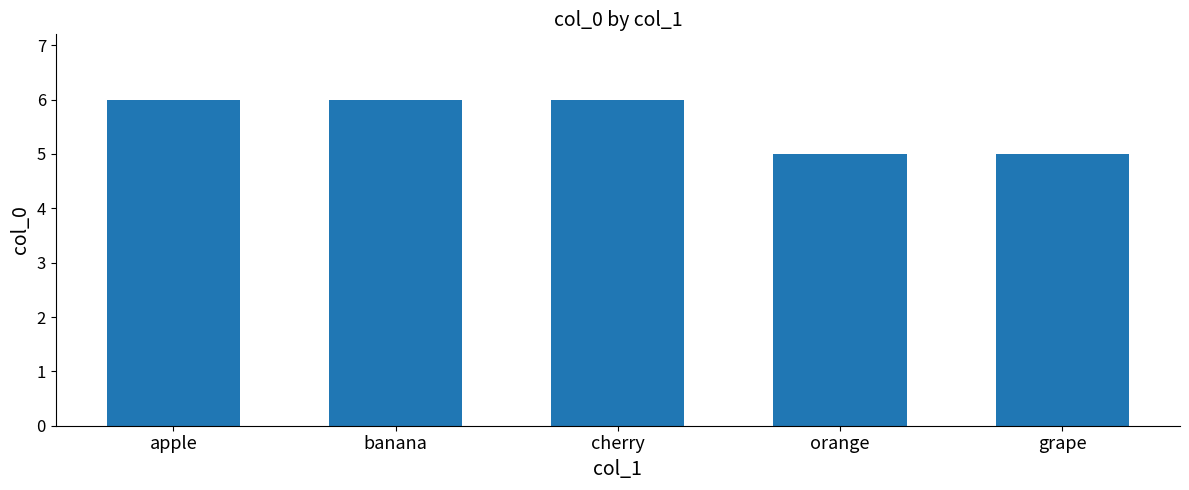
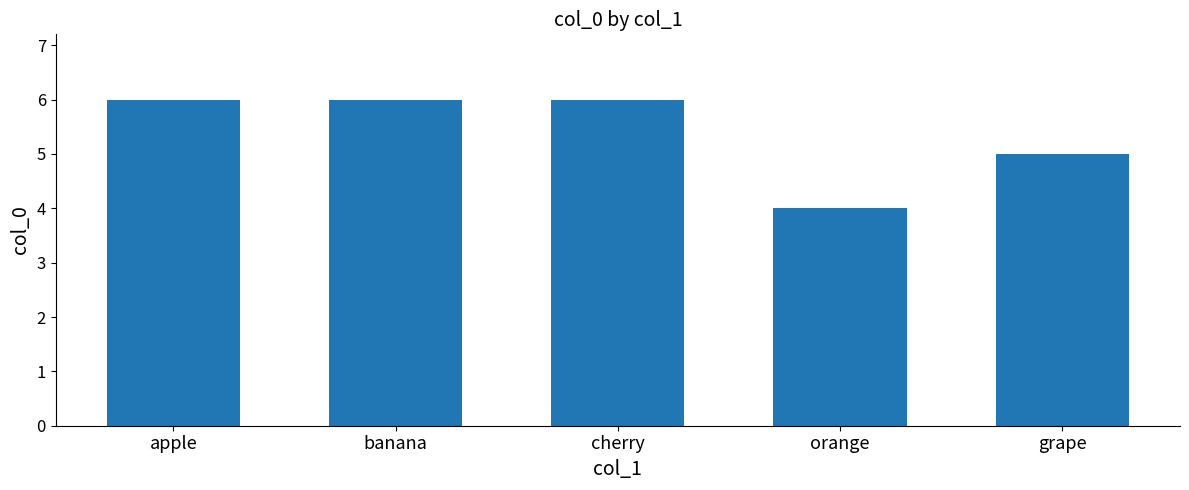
  {
    "apple": 6,
    "banana": 6,
    "cherry": 6,
-   "orange": 5,
+   "orange": 4,
    "grape": 5
  }
